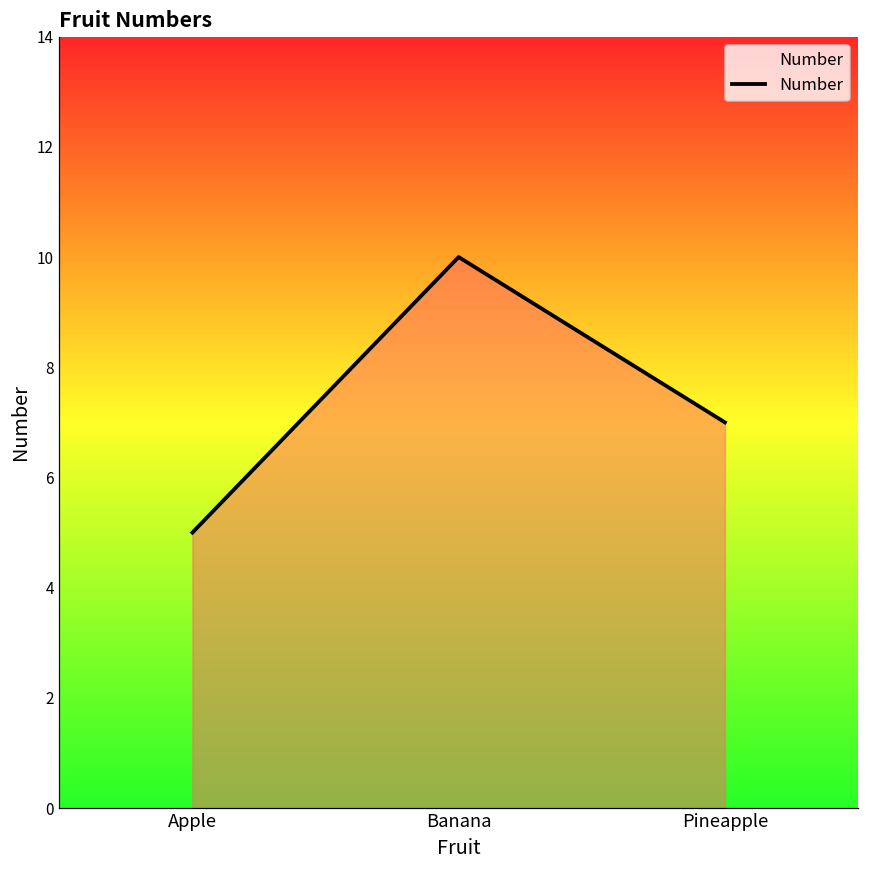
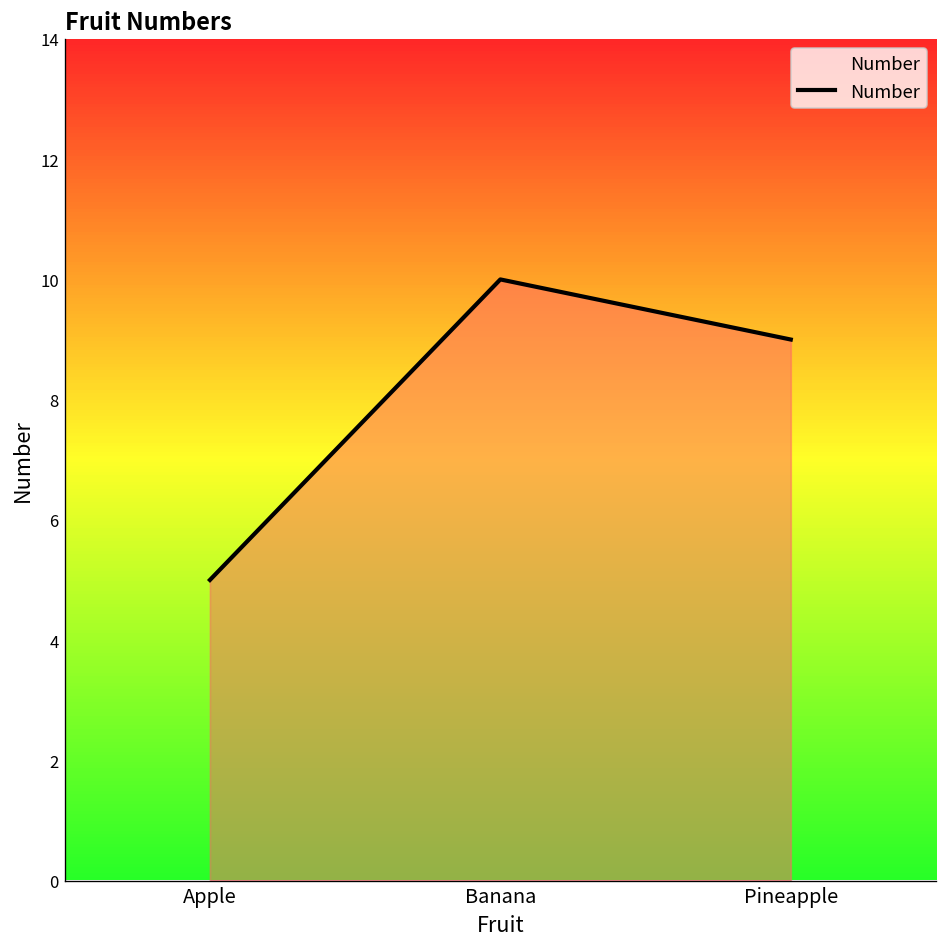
  {
    "Apple": 5,
    "Banana": 10,
-   "Pineapple": 7
+   "Pineapple": 9
  }
